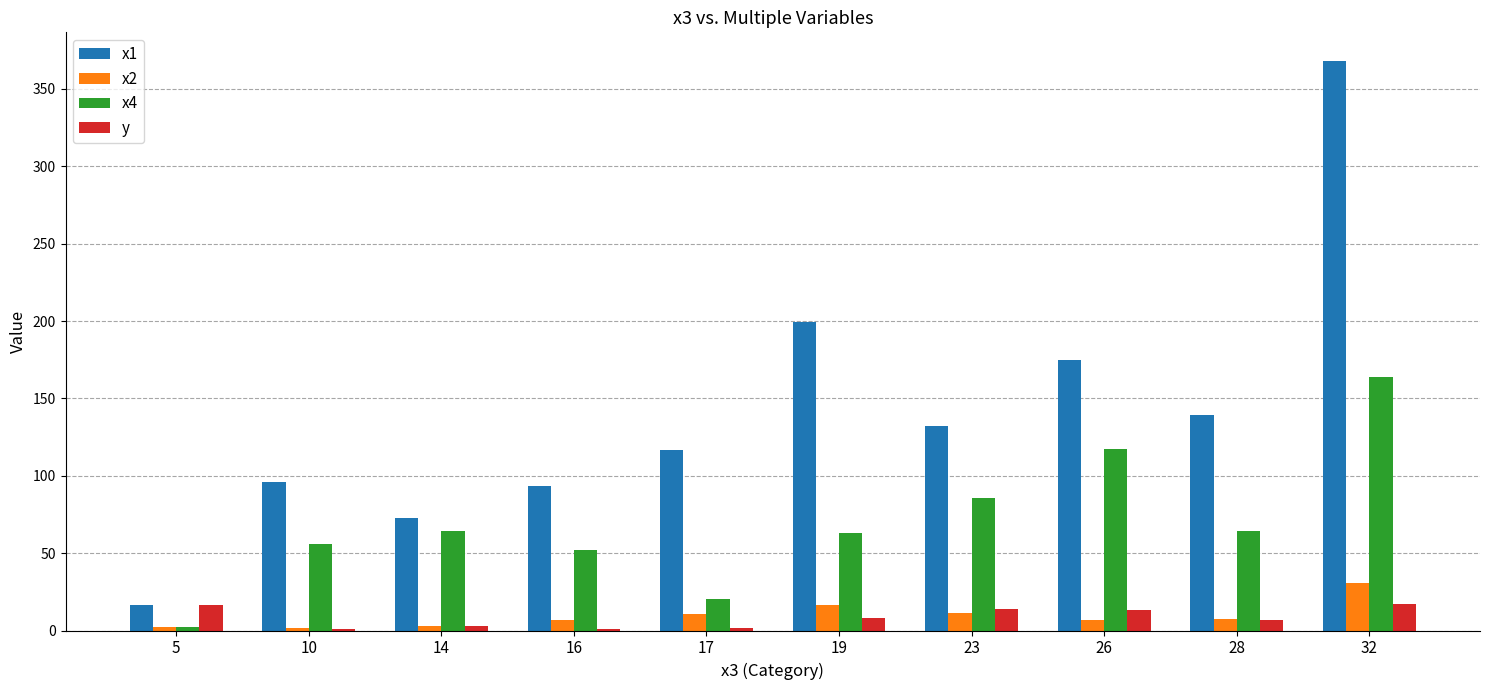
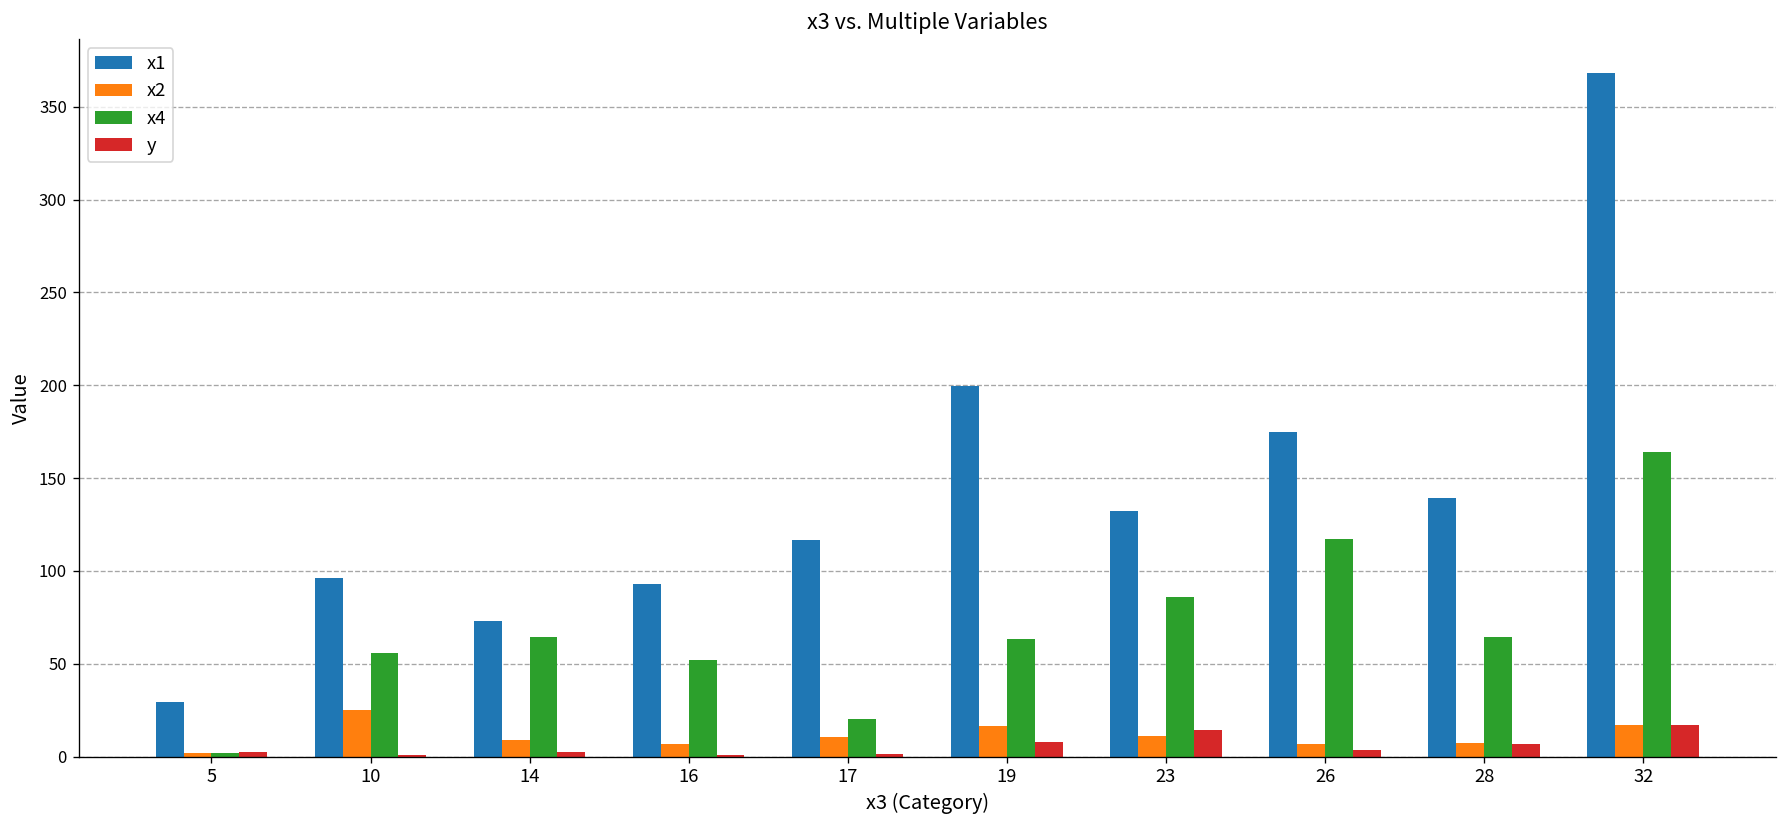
  {
    "x1": {
-     "5": 16,
+     "5": 29,
      "10": 96,
      "14": 73,
      "16": 93,
      "17": 117,
      "19": 200,
      "23": 132,
      "26": 175,
      "28": 139,
      "32": 368
    },
    "x2": {
      "5": 2,
-     "10": 2,
-     "14": 3,
+     "10": 25,
+     "14": 9,
      "16": 7,
      "17": 11,
      "19": 17,
      "23": 11,
      "26": 7,
      "28": 7,
-     "32": 31
+     "32": 17
    },
    "x4": {
      "5": 2,
      "10": 56,
      "14": 64,
      "16": 52,
      "17": 20,
      "19": 63,
      "23": 86,
      "26": 117,
      "28": 64,
      "32": 164
    },
    "y": {
-     "5": 17,
+     "5": 3,
      "14": 3,
      "19": 8,
      "23": 14,
-     "26": 14,
+     "26": 4,
      "28": 7,
      "32": 17
    }
  }
